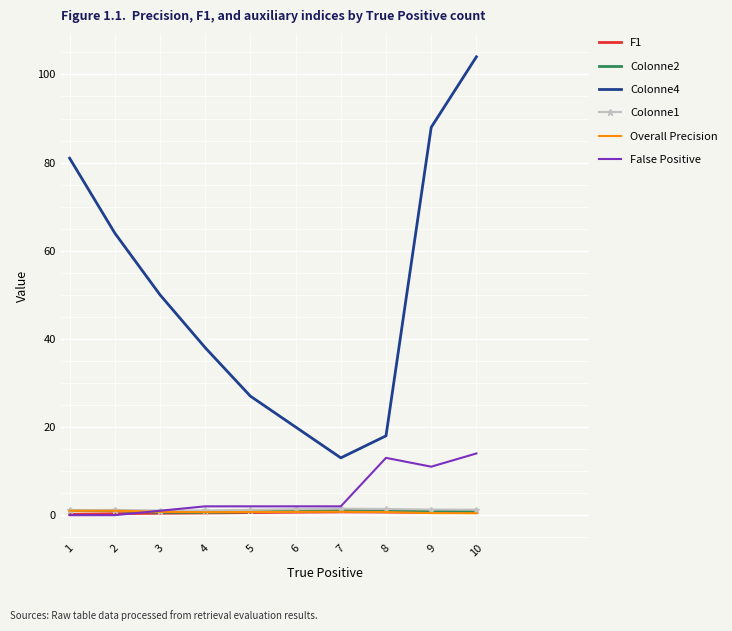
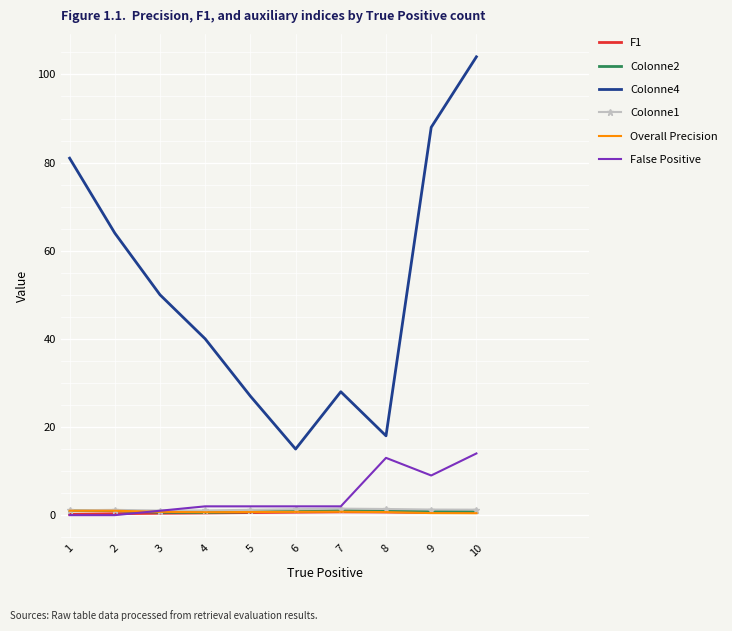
  {
    "Colonne4": {
      "1": 81,
      "2": 64,
      "3": 50,
-     "4": 38,
+     "4": 40,
      "5": 27,
-     "6": 20,
-     "7": 13,
+     "6": 15,
+     "7": 28,
      "8": 18,
      "9": 88,
      "10": 104
    },
    "False Positive": {
      "4": 2,
      "5": 2,
      "6": 2,
      "8": 13,
-     "9": 11,
+     "9": 9,
      "10": 14
    }
  }
